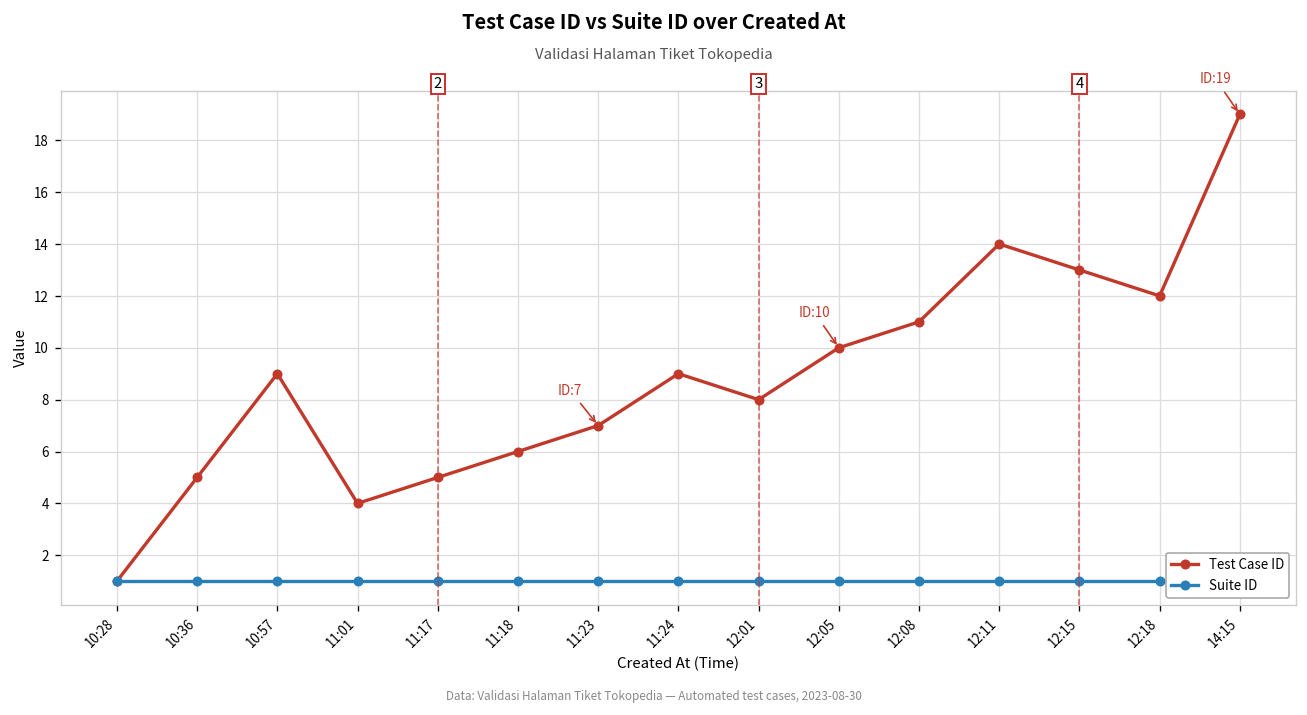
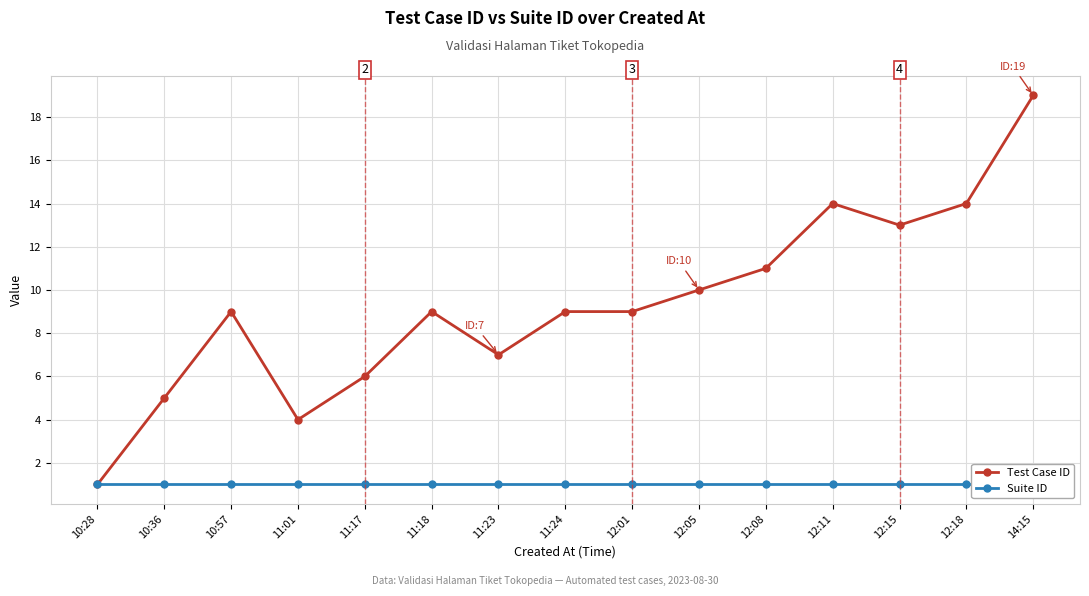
  {
    "Test Case ID": {
      "10:36": 5,
      "10:57": 9,
      "11:01": 4,
-     "11:17": 5,
-     "11:18": 6,
+     "11:17": 6,
+     "11:18": 9,
      "11:24": 9,
-     "12:01": 8,
+     "12:01": 9,
      "12:08": 11,
      "12:11": 14,
      "12:15": 13,
-     "12:18": 12
+     "12:18": 14
    },
    "Suite ID": {
      "10:36": 1,
      "10:57": 1,
      "11:01": 1,
      "11:17": 1,
      "11:18": 1,
      "11:23": 1,
      "11:24": 1,
      "12:01": 1,
      "12:05": 1,
      "12:08": 1,
      "12:11": 1,
      "12:15": 1,
      "12:18": 1
    }
  }
